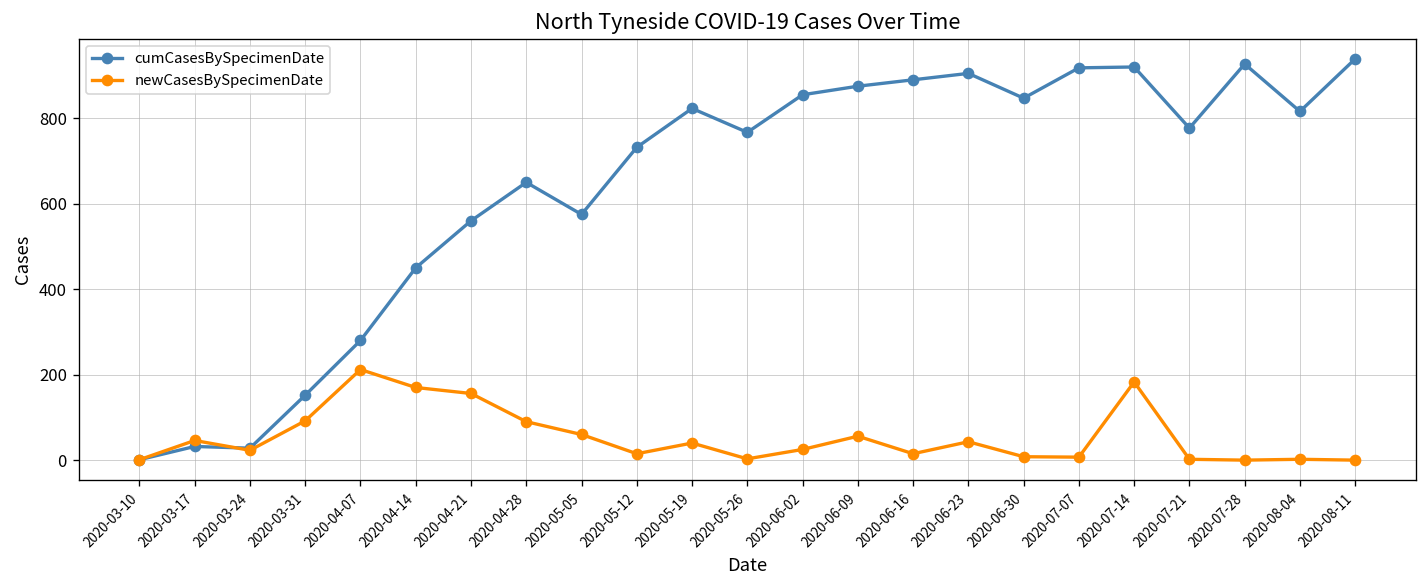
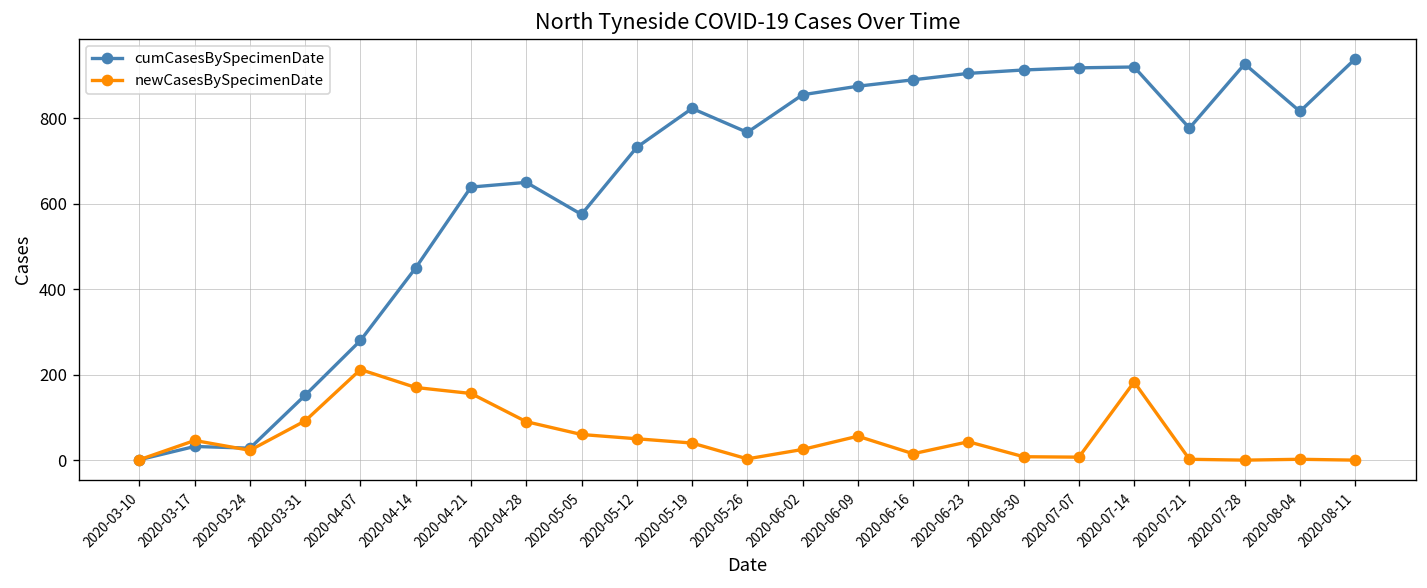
  {
    "cumCasesBySpecimenDate": {
      "2020-03-17": 30,
      "2020-03-31": 150,
      "2020-04-07": 280,
      "2020-04-14": 450,
-     "2020-04-21": 560,
+     "2020-04-21": 640,
      "2020-04-28": 650,
      "2020-05-05": 580,
      "2020-05-12": 730,
      "2020-05-19": 820,
      "2020-05-26": 770,
      "2020-06-02": 860,
      "2020-06-09": 880,
      "2020-06-16": 890,
      "2020-06-23": 910,
-     "2020-06-30": 850,
+     "2020-06-30": 910,
      "2020-07-07": 920,
      "2020-07-14": 920,
      "2020-07-21": 780,
      "2020-07-28": 930,
      "2020-08-04": 820,
      "2020-08-11": 940
    },
    "newCasesBySpecimenDate": {
      "2020-03-17": 50,
      "2020-03-31": 90,
      "2020-04-07": 210,
      "2020-04-14": 170,
      "2020-04-21": 160,
      "2020-04-28": 90,
      "2020-05-05": 60,
-     "2020-05-12": 20,
+     "2020-05-12": 50,
      "2020-05-19": 40,
      "2020-05-26": 0,
      "2020-06-02": 30,
      "2020-06-09": 60,
      "2020-06-16": 20,
      "2020-06-23": 40,
      "2020-06-30": 10,
      "2020-07-07": 10,
      "2020-07-14": 180,
      "2020-07-21": 0,
      "2020-07-28": 0,
      "2020-08-04": 0,
      "2020-08-11": 0
    }
  }
